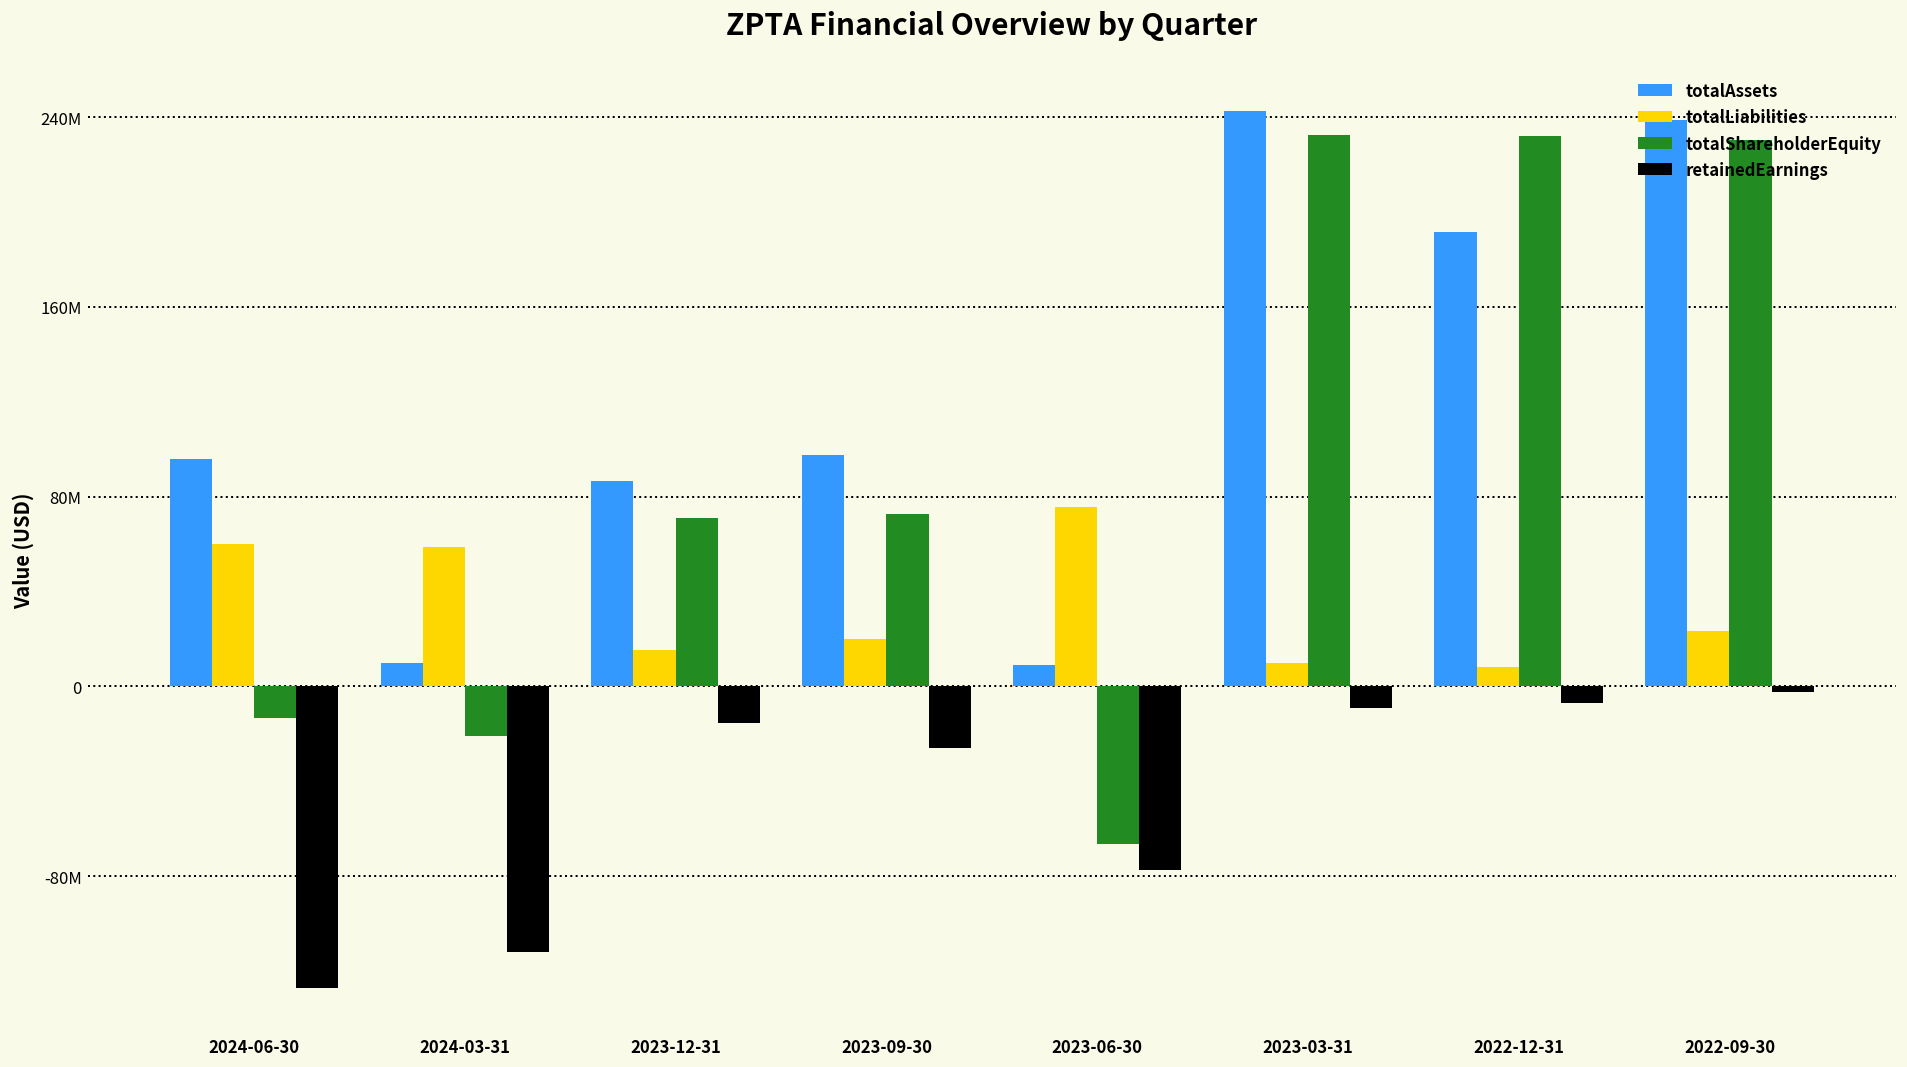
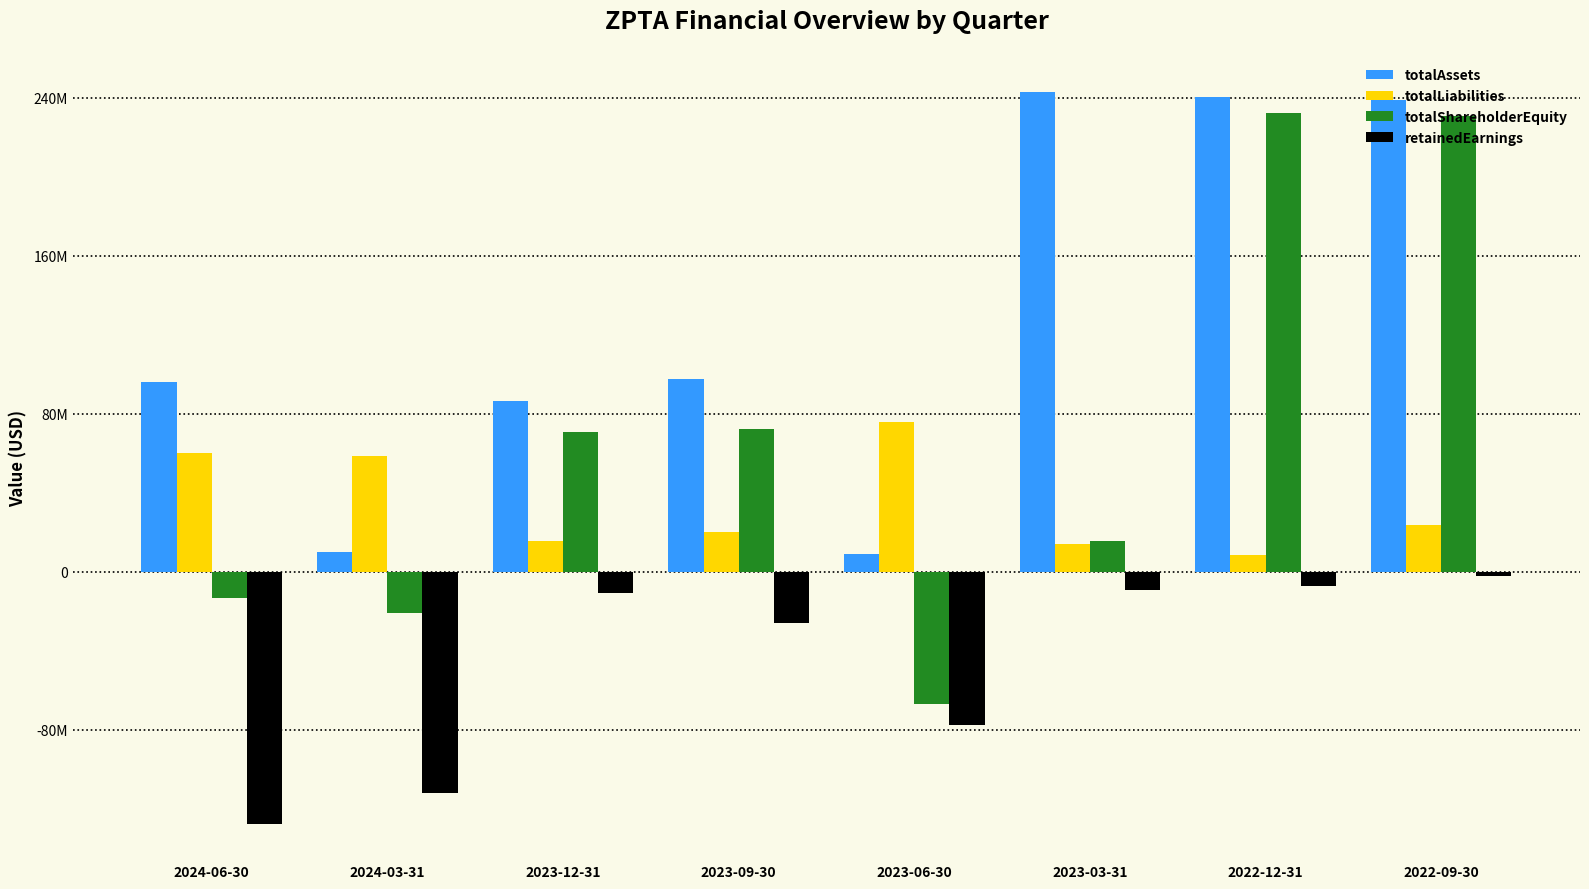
  {
    "totalAssets": {
      "2024-06-30": 96000000,
      "2024-03-31": 10000000,
      "2023-12-31": 86000000,
      "2023-09-30": 98000000,
      "2023-06-30": 9000000,
      "2023-03-31": 243000000,
-     "2022-12-31": 192000000,
+     "2022-12-31": 240000000,
      "2022-09-30": 239000000
    },
    "totalLiabilities": {
      "2024-06-30": 60000000,
      "2024-03-31": 59000000,
      "2023-12-31": 15000000,
      "2023-09-30": 20000000,
      "2023-06-30": 76000000,
-     "2023-03-31": 10000000,
+     "2023-03-31": 14000000,
      "2022-12-31": 8000000,
      "2022-09-30": 23000000
    },
    "totalShareholderEquity": {
      "2024-06-30": -13000000,
      "2024-03-31": -21000000,
      "2023-12-31": 71000000,
      "2023-09-30": 72000000,
      "2023-06-30": -67000000,
-     "2023-03-31": 233000000,
+     "2023-03-31": 15000000,
      "2022-12-31": 232000000,
      "2022-09-30": 231000000
    },
    "retainedEarnings": {
      "2024-06-30": -127000000,
      "2024-03-31": -112000000,
-     "2023-12-31": -15000000,
+     "2023-12-31": -11000000,
      "2023-09-30": -26000000,
      "2023-06-30": -78000000,
      "2023-03-31": -9000000,
      "2022-12-31": -7000000,
      "2022-09-30": -2000000
    }
  }
